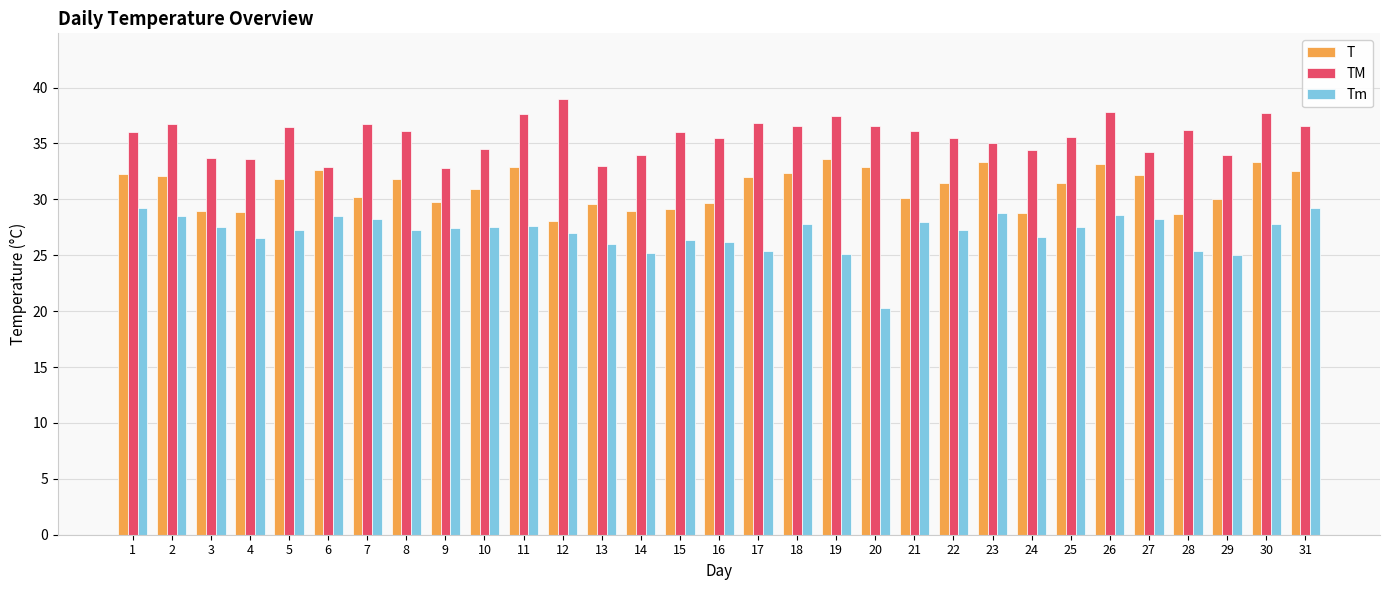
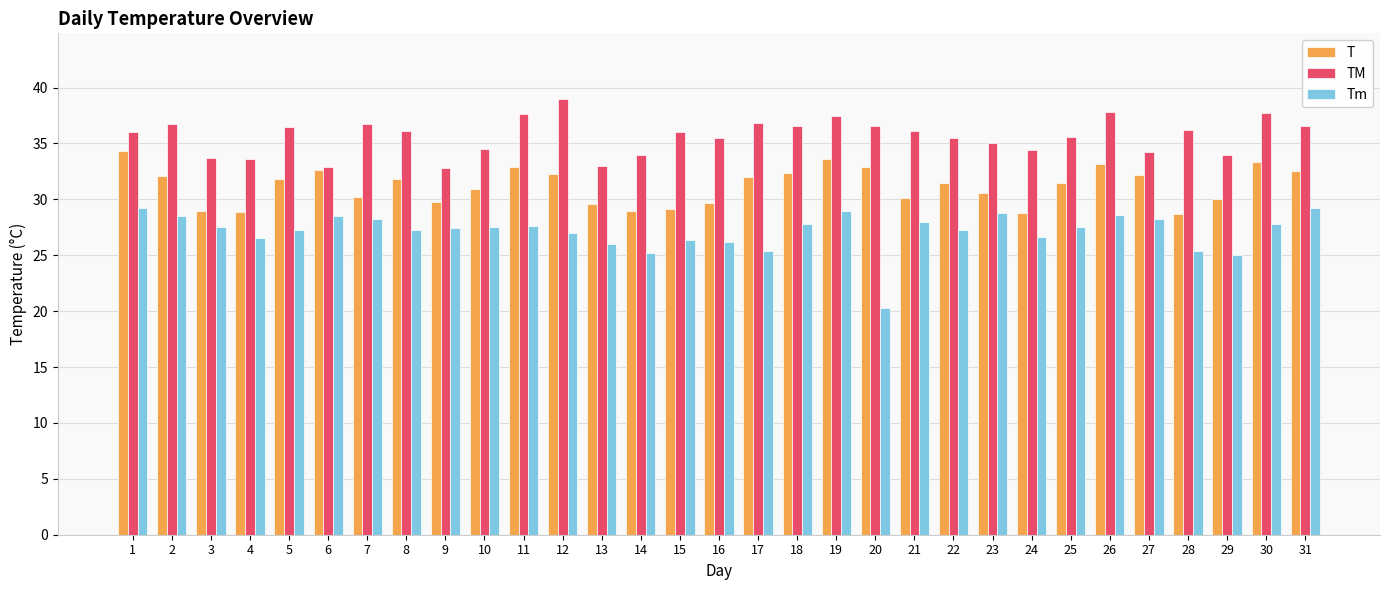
  {
    "T": {
-     "1": 32.3,
+     "1": 34.3,
      "2": 32.1,
      "3": 29.0,
      "4": 28.9,
      "5": 31.8,
      "6": 32.6,
      "7": 30.2,
      "8": 31.8,
      "9": 29.8,
      "10": 30.9,
      "11": 32.9,
-     "12": 28.1,
+     "12": 32.3,
      "13": 29.6,
      "14": 29.0,
      "15": 29.1,
      "16": 29.7,
      "17": 32.0,
      "18": 32.4,
      "19": 33.6,
      "20": 32.9,
      "21": 30.1,
      "22": 31.5,
-     "23": 33.3,
+     "23": 30.6,
      "24": 28.8,
      "25": 31.5,
      "26": 33.2,
      "27": 32.2,
      "28": 28.7,
      "29": 30.0,
      "30": 33.3,
      "31": 32.5
    },
    "TM": {
      "1": 36.0,
      "2": 36.7,
      "3": 33.7,
      "4": 33.6,
      "5": 36.5,
      "6": 32.9,
      "7": 36.7,
      "8": 36.1,
      "9": 32.8,
      "10": 34.5,
      "11": 37.6,
      "12": 39.0,
      "13": 33.0,
      "14": 34.0,
      "15": 36.0,
      "16": 35.5,
      "17": 36.8,
      "18": 36.6,
      "19": 37.5,
      "20": 36.6,
      "21": 36.1,
      "22": 35.5,
      "23": 35.0,
      "24": 34.4,
      "25": 35.6,
      "26": 37.8,
      "27": 34.2,
      "28": 36.2,
      "29": 34.0,
      "30": 37.7,
      "31": 36.6
    },
    "Tm": {
      "1": 29.2,
      "2": 28.5,
      "3": 27.5,
      "4": 26.5,
      "5": 27.3,
      "6": 28.5,
      "7": 28.2,
      "8": 27.3,
      "9": 27.4,
      "10": 27.5,
      "11": 27.6,
      "12": 27.0,
      "13": 26.0,
      "14": 25.2,
      "15": 26.4,
      "16": 26.2,
      "17": 25.4,
      "18": 27.8,
-     "19": 25.1,
+     "19": 29.0,
      "20": 20.3,
      "21": 28.0,
      "22": 27.3,
      "23": 28.8,
      "24": 26.6,
      "25": 27.5,
      "26": 28.6,
      "27": 28.2,
      "28": 25.4,
      "29": 25.0,
      "30": 27.8,
      "31": 29.2
    }
  }
